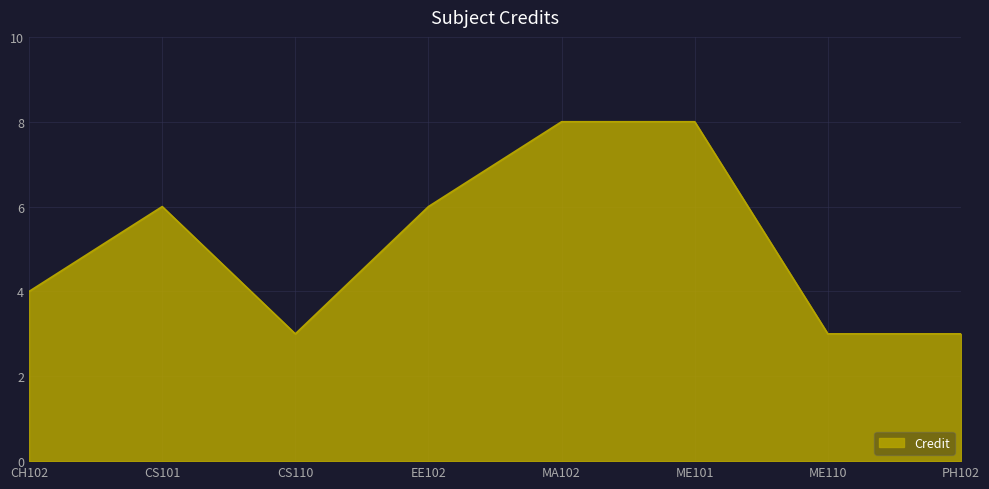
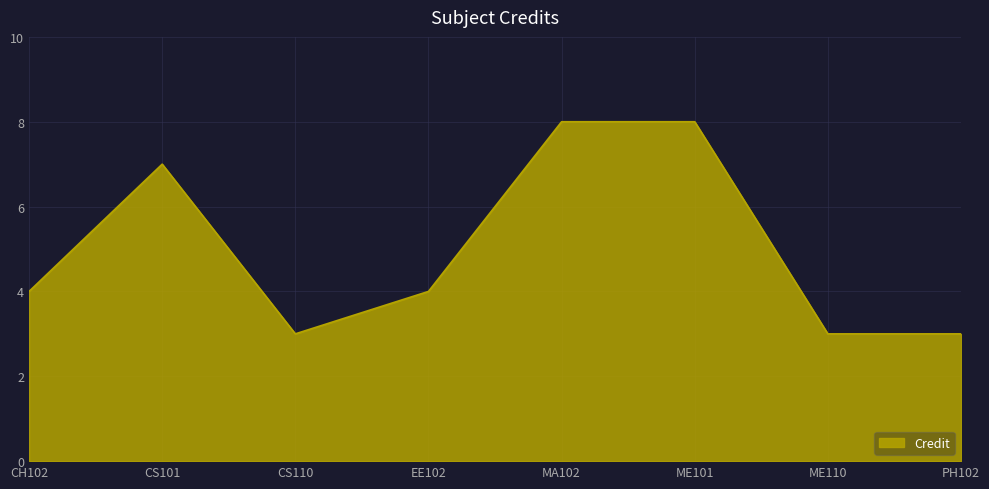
  {
    "CH102": 4,
-   "CS101": 6,
+   "CS101": 7,
    "CS110": 3,
-   "EE102": 6,
+   "EE102": 4,
    "MA102": 8,
    "ME101": 8,
    "ME110": 3,
    "PH102": 3
  }
